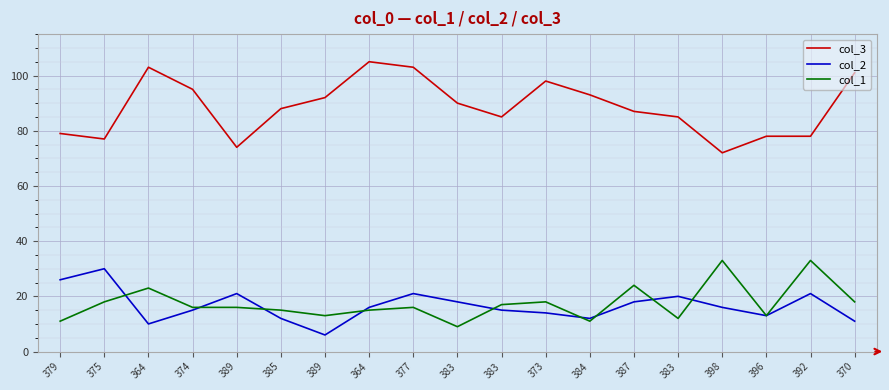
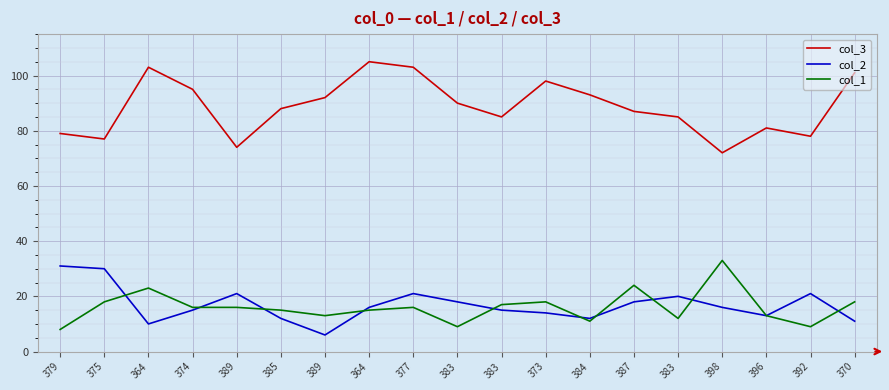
  {
    "col_3": {
      "379": 79,
      "375": 77,
      "374": 95,
      "385": 88,
      "377": 103,
      "373": 98,
      "384": 93,
      "387": 87,
      "398": 72,
-     "396": 78,
+     "396": 81,
      "392": 78
    },
    "col_2": {
-     "379": 26,
+     "379": 31,
      "375": 30,
      "374": 15,
      "385": 12,
      "377": 21,
      "373": 14,
      "384": 12,
      "387": 18,
      "398": 16,
      "392": 21,
      "370": 11
    },
    "col_1": {
-     "379": 11,
+     "379": 8,
      "375": 18,
      "374": 16,
      "385": 15,
      "377": 16,
      "373": 18,
      "384": 11,
      "387": 24,
      "398": 33,
-     "392": 33,
+     "392": 9,
      "370": 18
    }
  }
